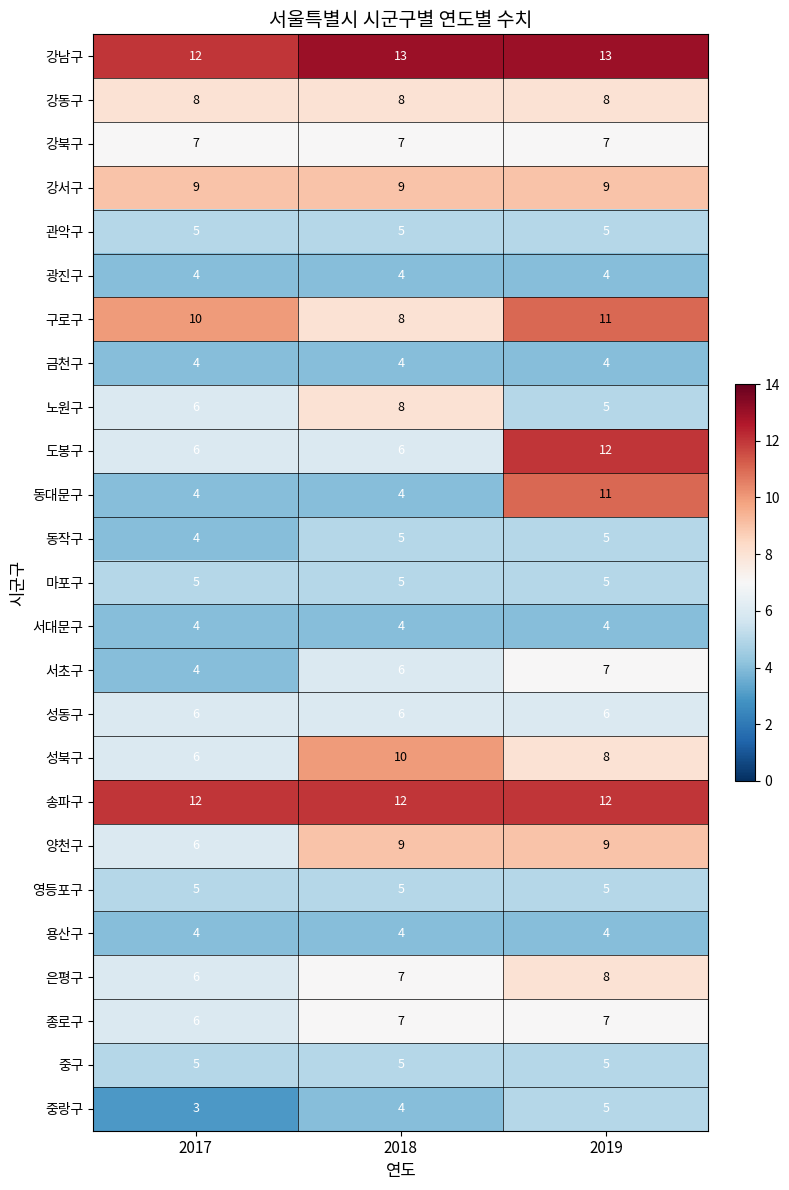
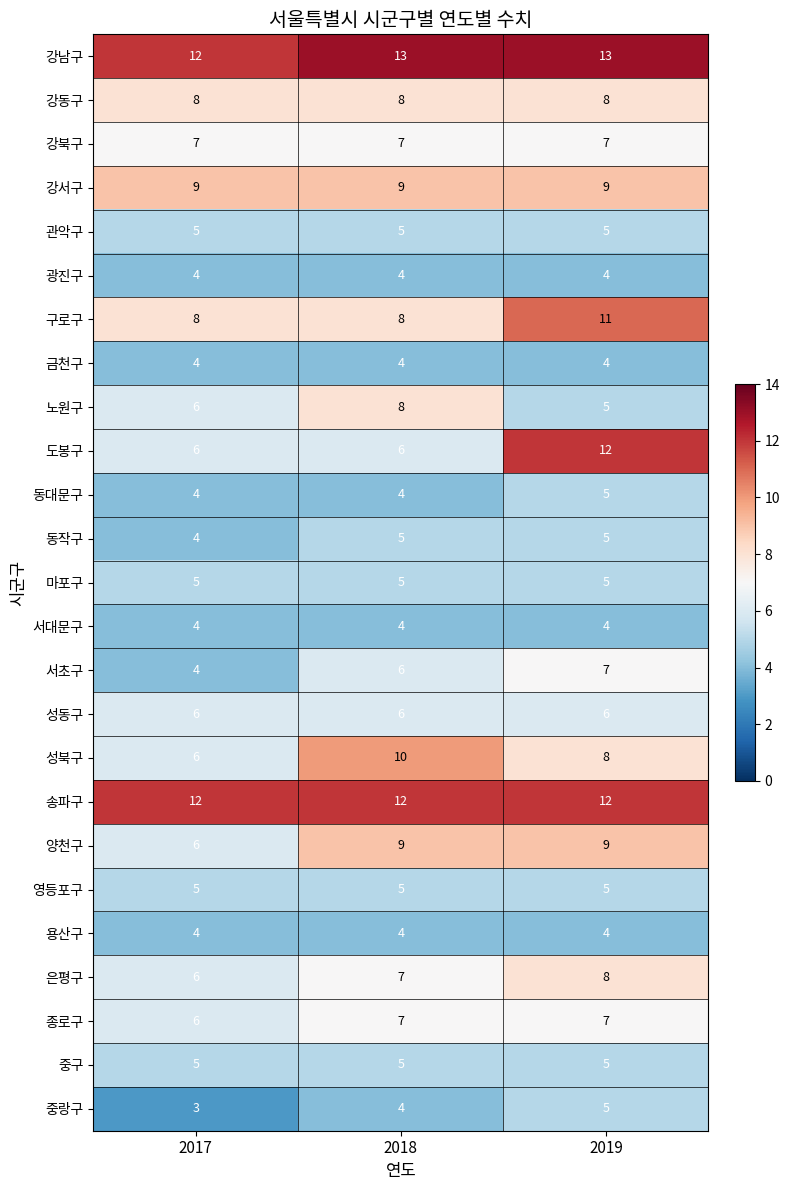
  {
    "강남구": {
      "2017": 12,
      "2018": 13,
      "2019": 13
    },
    "강동구": {
      "2017": 8,
      "2018": 8,
      "2019": 8
    },
    "강북구": {
      "2017": 7,
      "2018": 7,
      "2019": 7
    },
    "강서구": {
      "2017": 9,
      "2018": 9,
      "2019": 9
    },
    "관악구": {
      "2017": 5,
      "2018": 5,
      "2019": 5
    },
    "광진구": {
      "2017": 4,
      "2018": 4,
      "2019": 4
    },
    "구로구": {
-     "2017": 10,
+     "2017": 8,
      "2018": 8,
      "2019": 11
    },
    "금천구": {
      "2017": 4,
      "2018": 4,
      "2019": 4
    },
    "노원구": {
      "2018": 8,
      "2019": 5
    },
    "도봉구": {
      "2019": 12
    },
    "동대문구": {
      "2017": 4,
      "2018": 4,
-     "2019": 11
+     "2019": 5
    },
    "동작구": {
      "2017": 4,
      "2018": 5,
      "2019": 5
    },
    "마포구": {
      "2017": 5,
      "2018": 5,
      "2019": 5
    },
    "서대문구": {
      "2017": 4,
      "2018": 4,
      "2019": 4
    },
    "서초구": {
      "2017": 4,
      "2019": 7
    },
    "성북구": {
      "2018": 10,
      "2019": 8
    },
    "송파구": {
      "2017": 12,
      "2018": 12,
      "2019": 12
    },
    "양천구": {
      "2018": 9,
      "2019": 9
    },
    "영등포구": {
      "2017": 5,
      "2018": 5,
      "2019": 5
    },
    "용산구": {
      "2017": 4,
      "2018": 4,
      "2019": 4
    },
    "은평구": {
      "2018": 7,
      "2019": 8
    },
    "종로구": {
      "2018": 7,
      "2019": 7
    },
    "중구": {
      "2017": 5,
      "2018": 5,
      "2019": 5
    },
    "중랑구": {
      "2017": 3,
      "2018": 4,
      "2019": 5
    }
  }
